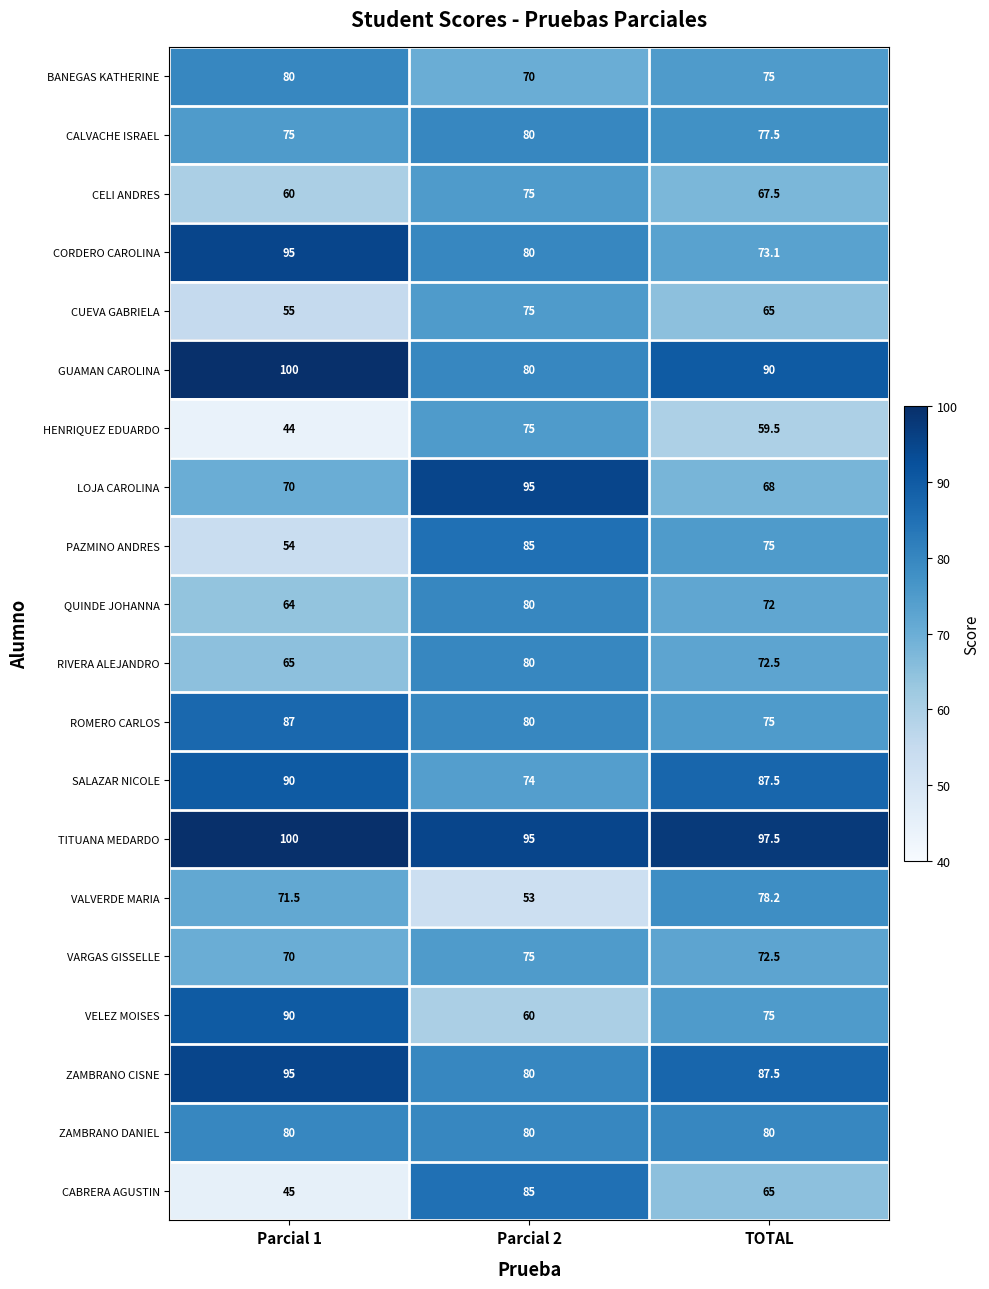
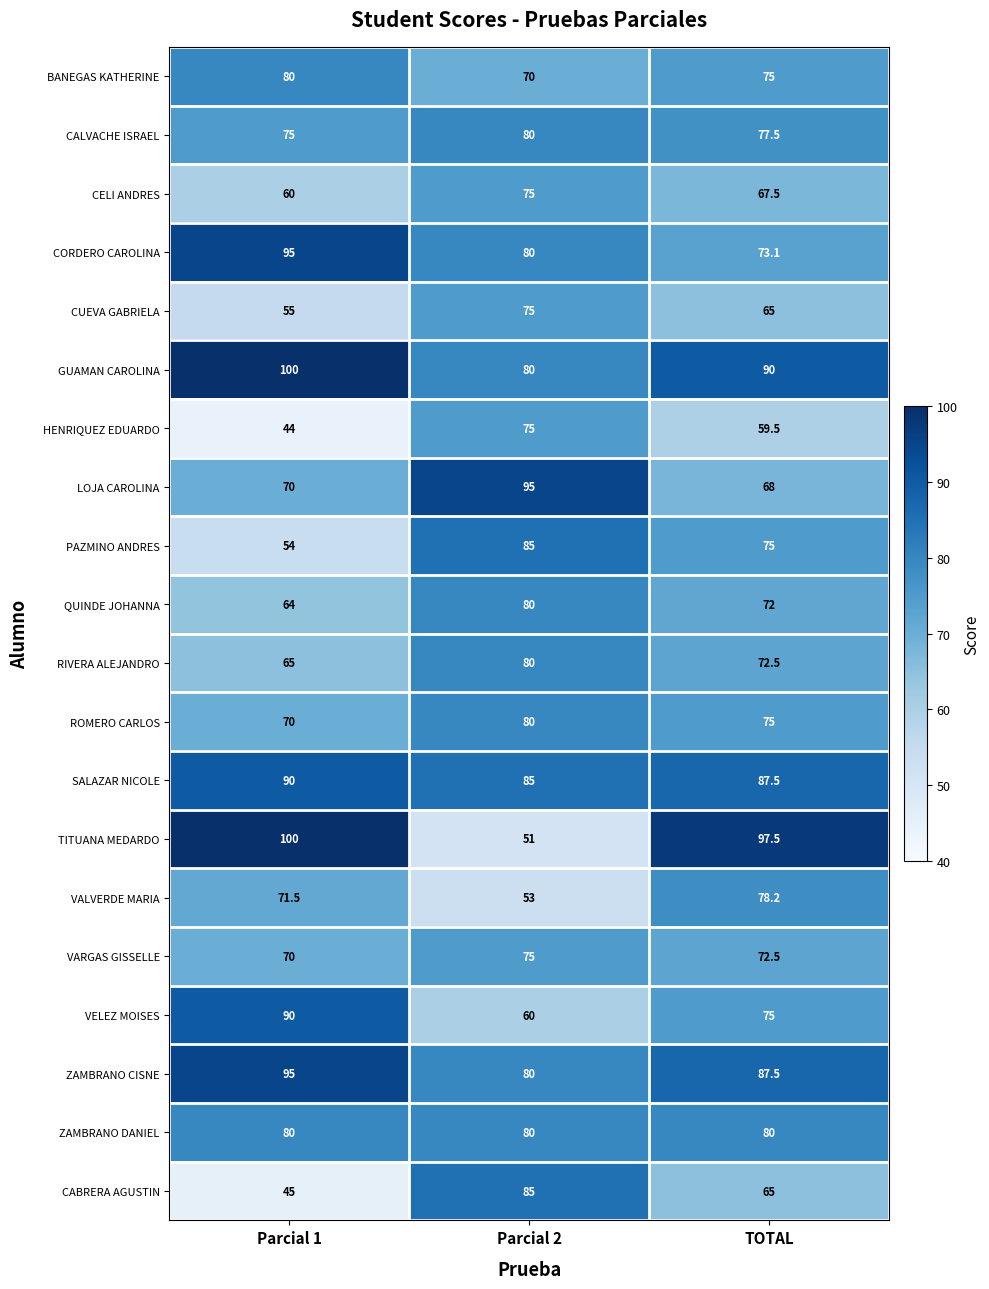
  {
    "BANEGAS KATHERINE": {
      "Parcial 1": 80,
      "Parcial 2": 70,
      "TOTAL": 75
    },
    "CALVACHE ISRAEL": {
      "Parcial 1": 75,
      "Parcial 2": 80,
      "TOTAL": 77.5
    },
    "CELI ANDRES": {
      "Parcial 1": 60,
      "Parcial 2": 75,
      "TOTAL": 67.5
    },
    "CORDERO CAROLINA": {
      "Parcial 1": 95,
      "Parcial 2": 80,
      "TOTAL": 73.1
    },
    "CUEVA GABRIELA": {
      "Parcial 1": 55,
      "Parcial 2": 75,
      "TOTAL": 65
    },
    "GUAMAN CAROLINA": {
      "Parcial 1": 100,
      "Parcial 2": 80,
      "TOTAL": 90
    },
    "HENRIQUEZ EDUARDO": {
      "Parcial 1": 44,
      "Parcial 2": 75,
      "TOTAL": 59.5
    },
    "LOJA CAROLINA": {
      "Parcial 1": 70,
      "Parcial 2": 95,
      "TOTAL": 68
    },
    "PAZMINO ANDRES": {
      "Parcial 1": 54,
      "Parcial 2": 85,
      "TOTAL": 75
    },
    "QUINDE JOHANNA": {
      "Parcial 1": 64,
      "Parcial 2": 80,
      "TOTAL": 72
    },
    "RIVERA ALEJANDRO": {
      "Parcial 1": 65,
      "Parcial 2": 80,
      "TOTAL": 72.5
    },
    "ROMERO CARLOS": {
-     "Parcial 1": 87,
+     "Parcial 1": 70,
      "Parcial 2": 80,
      "TOTAL": 75
    },
    "SALAZAR NICOLE": {
      "Parcial 1": 90,
-     "Parcial 2": 74,
+     "Parcial 2": 85,
      "TOTAL": 87.5
    },
    "TITUANA MEDARDO": {
      "Parcial 1": 100,
-     "Parcial 2": 95,
+     "Parcial 2": 51,
      "TOTAL": 97.5
    },
    "VALVERDE MARIA": {
      "Parcial 1": 71.5,
      "Parcial 2": 53,
      "TOTAL": 78.2
    },
    "VARGAS GISSELLE": {
      "Parcial 1": 70,
      "Parcial 2": 75,
      "TOTAL": 72.5
    },
    "VELEZ MOISES": {
      "Parcial 1": 90,
      "Parcial 2": 60,
      "TOTAL": 75
    },
    "ZAMBRANO CISNE": {
      "Parcial 1": 95,
      "Parcial 2": 80,
      "TOTAL": 87.5
    },
    "ZAMBRANO DANIEL": {
      "Parcial 1": 80,
      "Parcial 2": 80,
      "TOTAL": 80
    },
    "CABRERA AGUSTIN": {
      "Parcial 1": 45,
      "Parcial 2": 85,
      "TOTAL": 65
    }
  }
